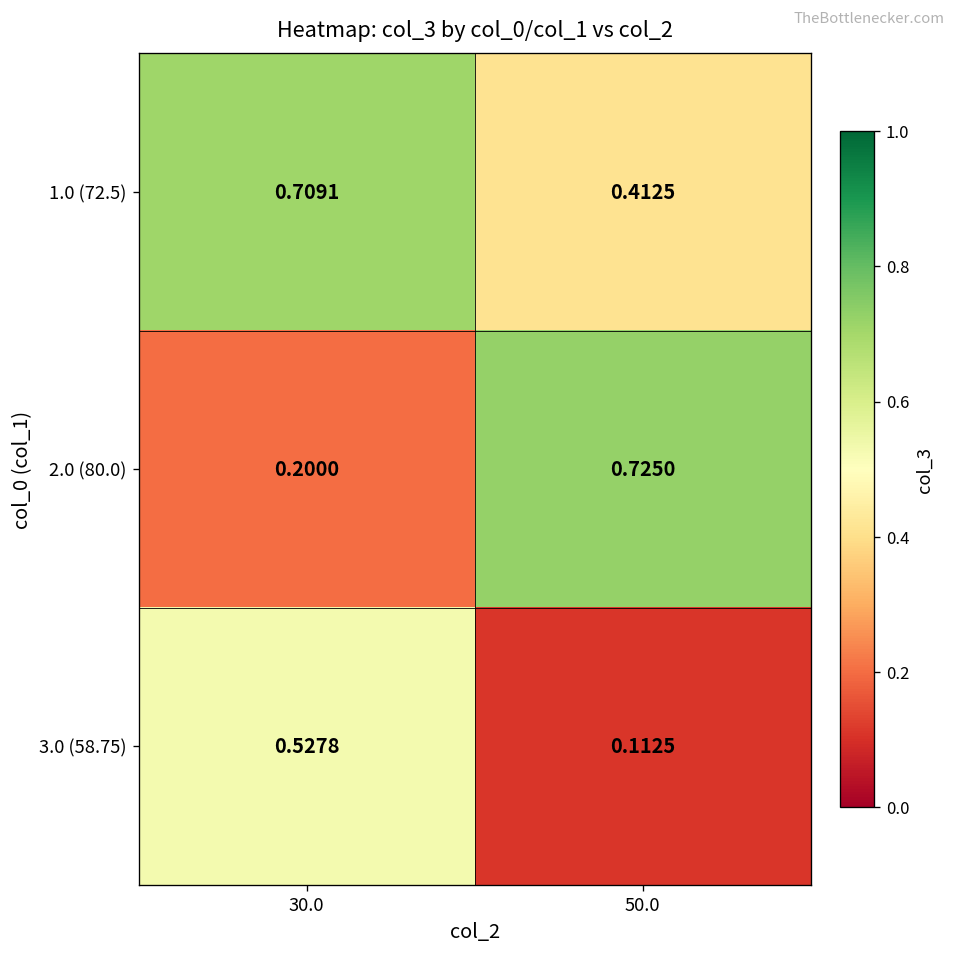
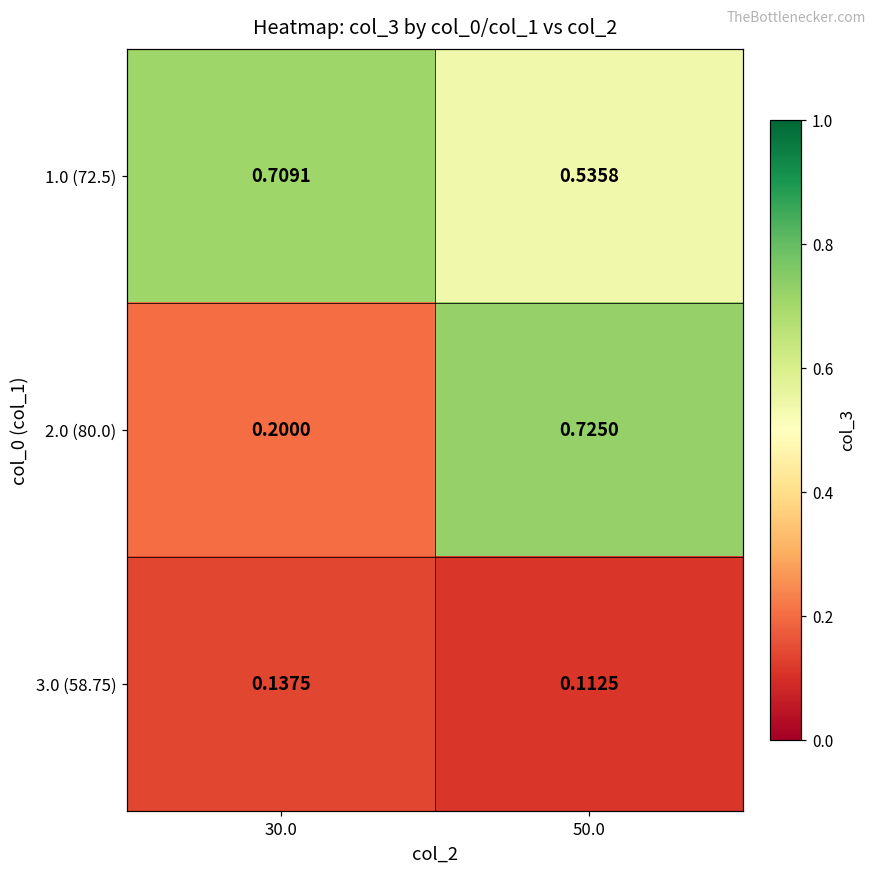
  {
    "1.0 (72.5)": {
      "30.0": 0.7091,
-     "50.0": 0.4125
+     "50.0": 0.5358
    },
    "2.0 (80.0)": {
      "30.0": 0.2000,
      "50.0": 0.7250
    },
    "3.0 (58.75)": {
-     "30.0": 0.5278,
+     "30.0": 0.1375,
      "50.0": 0.1125
    }
  }
